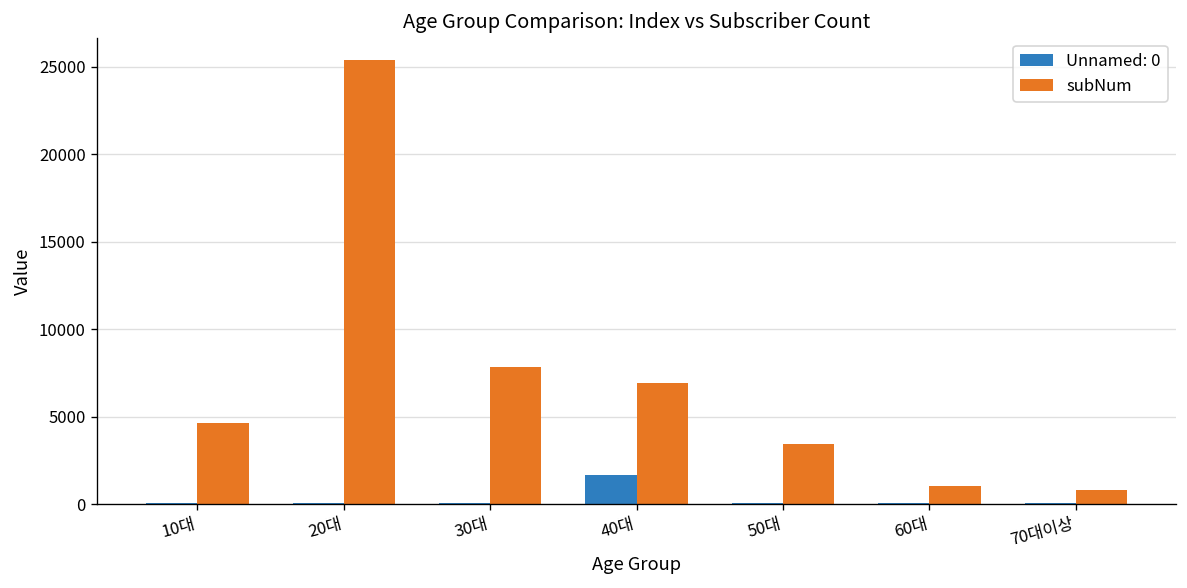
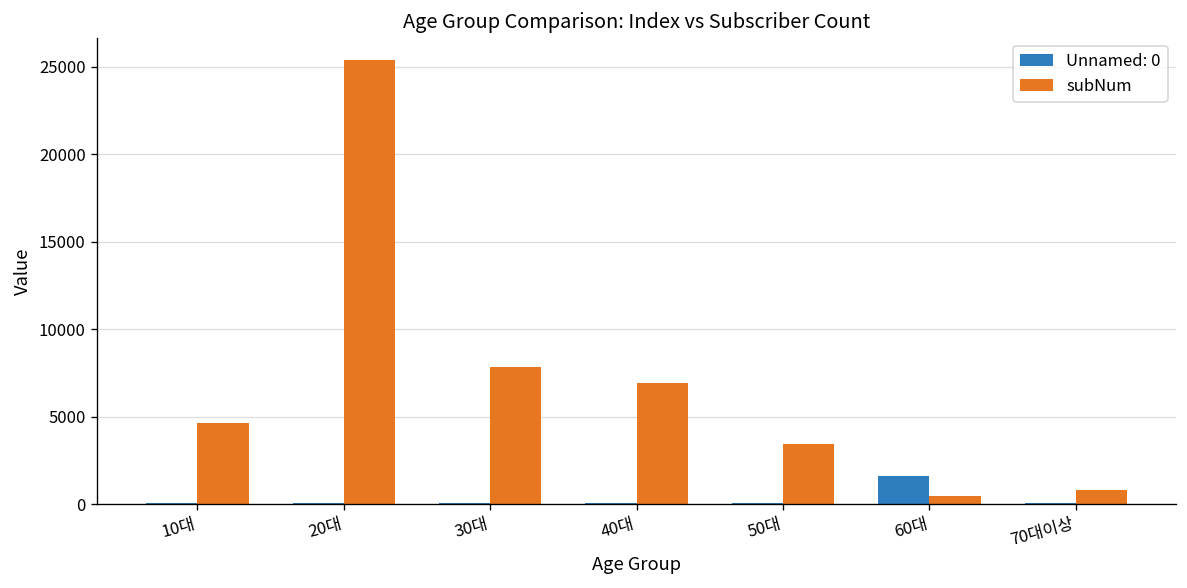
  {
    "Unnamed: 0": {
-     "40대": 1700,
-     "60대": 100
+     "40대": 100,
+     "60대": 1600
    },
    "subNum": {
      "10대": 4700,
      "20대": 25400,
      "30대": 7800,
      "40대": 6900,
      "50대": 3500,
-     "60대": 1100,
+     "60대": 500,
      "70대이상": 800
    }
  }
